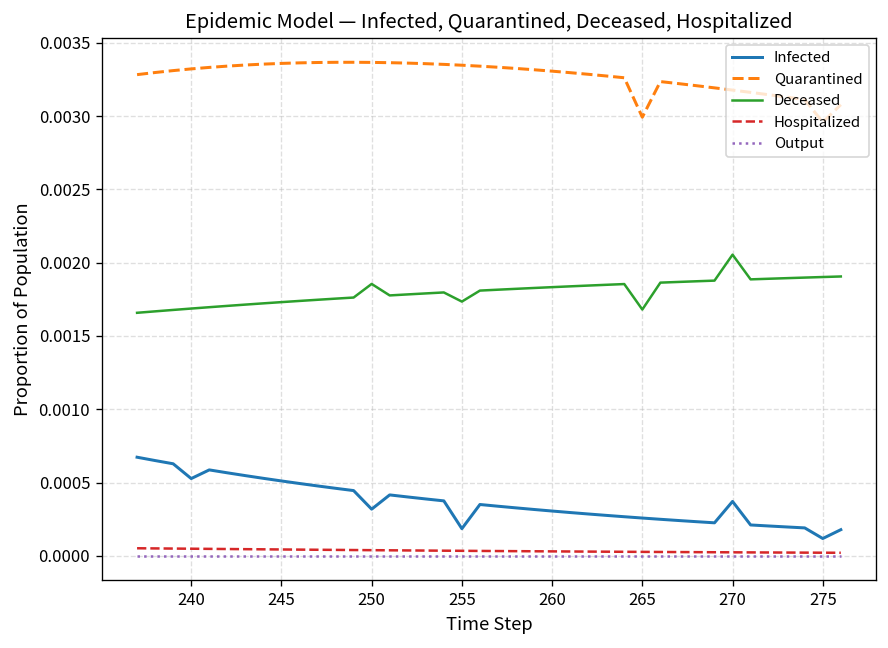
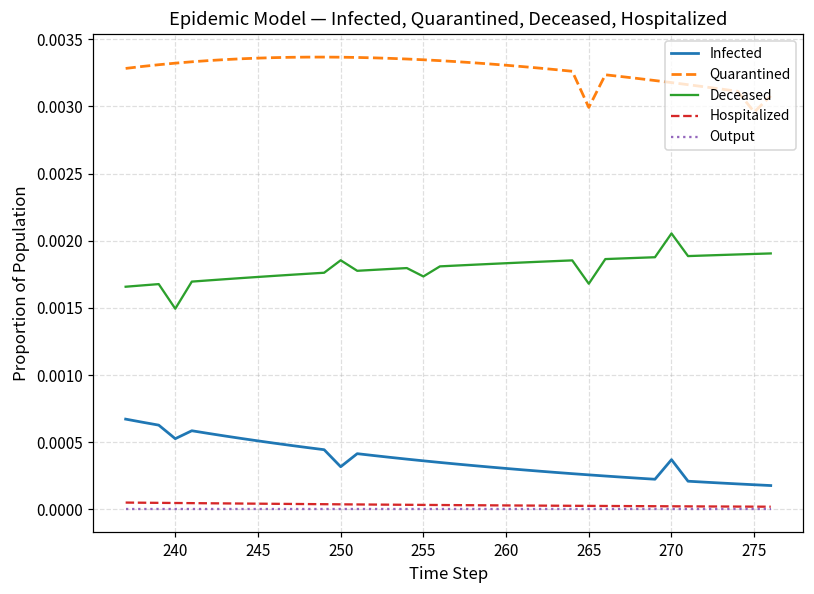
  {
    "Infected": {
      "240": 0.00053,
      "245": 0.00051,
      "250": 0.00032,
-     "255": 0.00019,
+     "255": 0.00036,
      "260": 0.00031,
      "265": 0.00026,
      "270": 0.00037,
-     "275": 0.00012
+     "275": 0.00018
    },
    "Quarantined": {
      "240": 0.00332,
      "245": 0.00336,
      "250": 0.00337,
      "255": 0.00335,
      "260": 0.00331,
      "265": 0.00299
    },
    "Deceased": {
-     "240": 0.00169,
+     "240": 0.00149,
      "245": 0.00173,
      "250": 0.00185,
      "255": 0.00173,
      "260": 0.00183,
      "265": 0.00168,
      "270": 0.00205,
      "275": 0.00190
    },
    "Hospitalized": {
      "240": 0.00005,
      "245": 0.00004,
      "250": 0.00004,
      "255": 0.00003,
      "260": 0.00003,
      "265": 0.00003,
      "270": 0.00002,
      "275": 0.00002
    },
    "Output": {
      "240": 0.00000,
      "245": 0.00000,
      "250": 0.00000,
      "255": 0.00000,
      "260": 0.00000,
      "265": 0.00000,
      "270": 0.00000,
      "275": 0.00000
    }
  }
